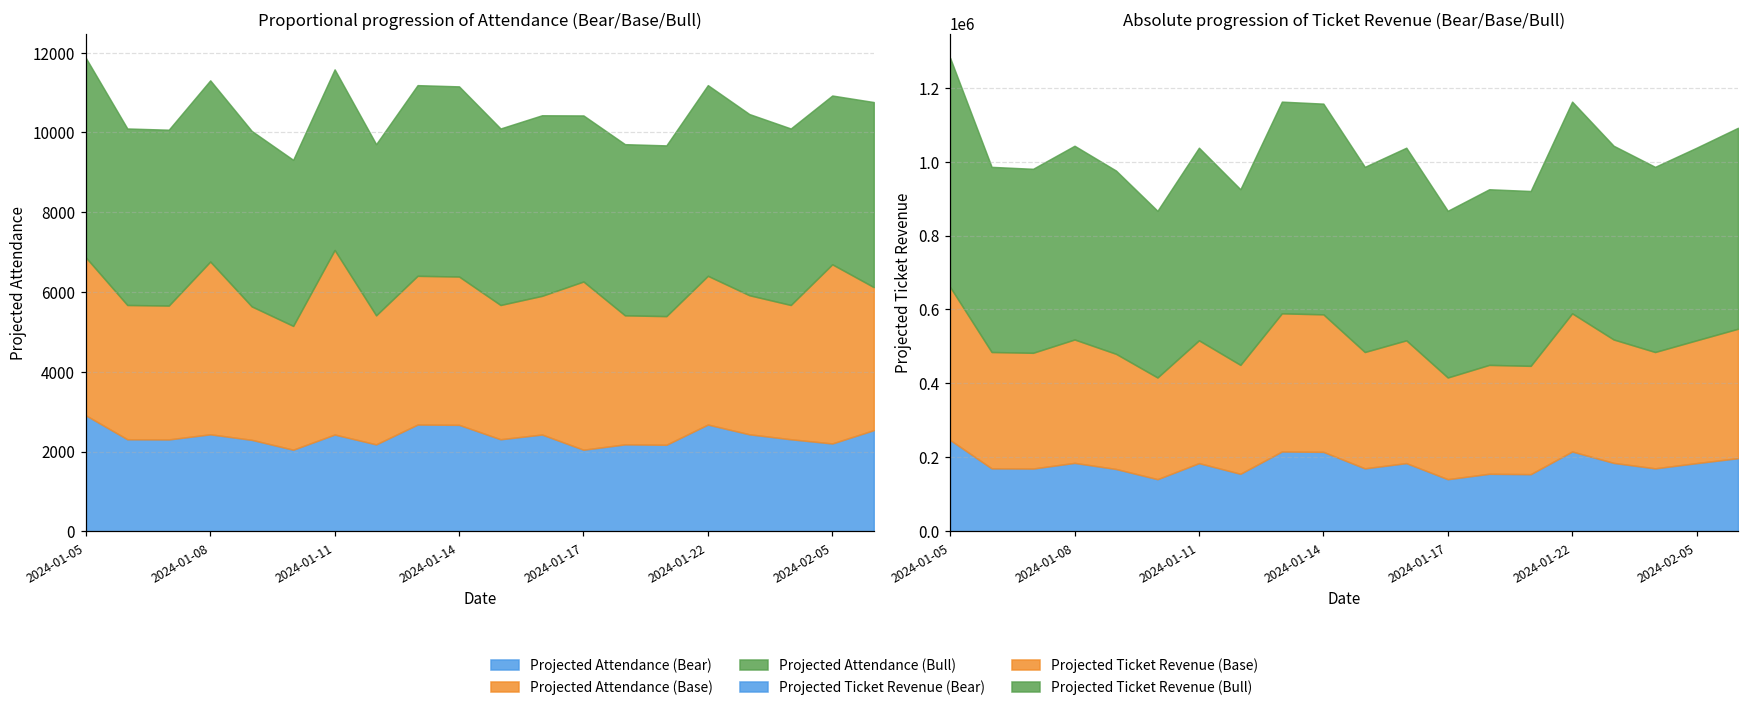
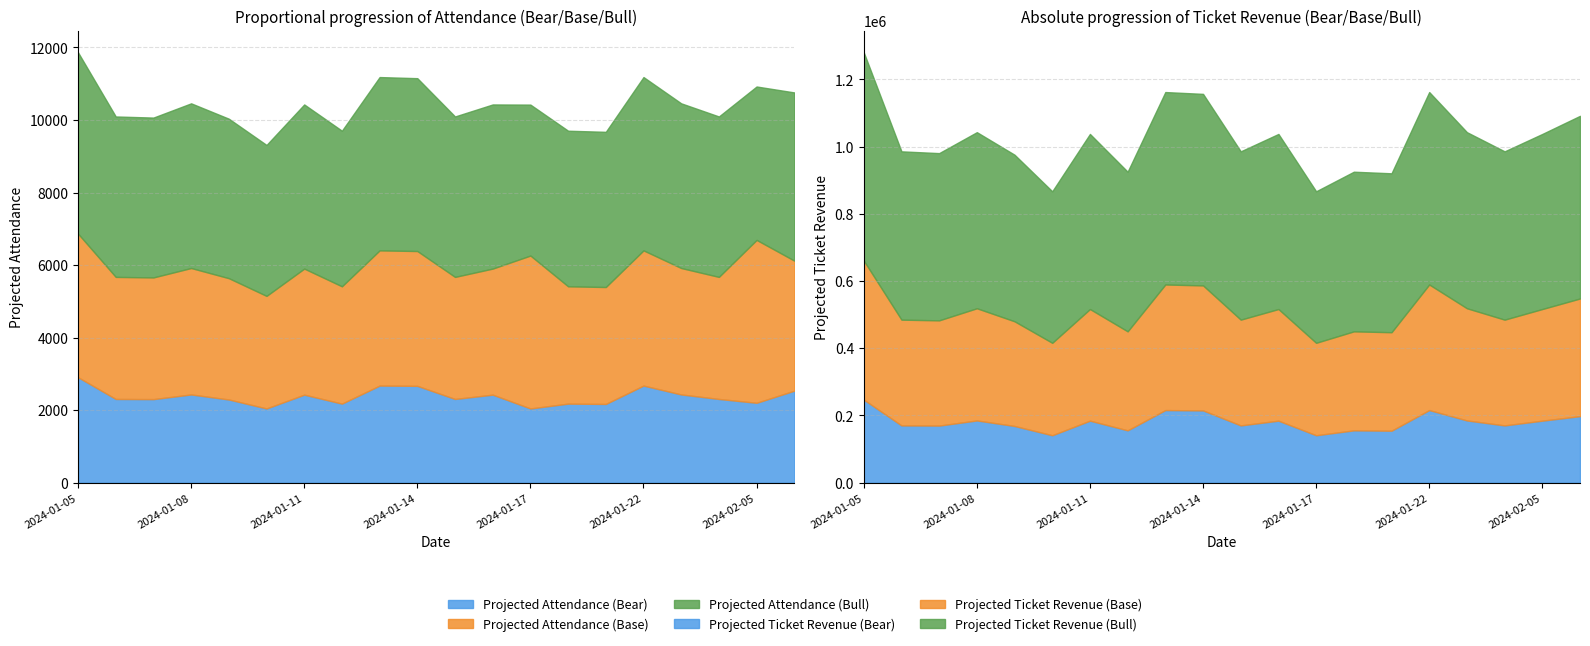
  {
    "Proportional progression of Attendance (Bear/Base/Bull)": {
      "Projected Attendance (Bear)": {
        "2024-01-05": 2900,
        "2024-01-08": 2400,
        "2024-01-11": 2400,
        "2024-01-14": 2700,
        "2024-01-17": 2000,
        "2024-01-22": 2700,
        "2024-02-05": 2200
      },
      "Projected Attendance (Base)": {
        "2024-01-05": 4000,
-       "2024-01-08": 4300,
-       "2024-01-11": 4600,
+       "2024-01-08": 3500,
+       "2024-01-11": 3500,
        "2024-01-14": 3700,
        "2024-01-17": 4200,
        "2024-01-22": 3700,
        "2024-02-05": 4500
      },
      "Projected Attendance (Bull)": {
        "2024-01-05": 5000,
        "2024-01-08": 4500,
        "2024-01-11": 4500,
        "2024-01-14": 4800,
        "2024-01-17": 4200,
        "2024-01-22": 4800,
        "2024-02-05": 4200
      }
    },
    "Absolute progression of Ticket Revenue (Bear/Base/Bull)": {
      "Projected Ticket Revenue (Bear)": {
        "2024-01-05": 250000,
        "2024-01-08": 190000,
        "2024-01-11": 180000,
        "2024-01-14": 210000,
        "2024-01-17": 140000,
        "2024-01-22": 220000,
        "2024-02-05": 180000
      },
      "Projected Ticket Revenue (Base)": {
        "2024-01-05": 410000,
        "2024-01-08": 330000,
        "2024-01-11": 330000,
        "2024-01-14": 370000,
        "2024-01-17": 280000,
        "2024-01-22": 370000,
        "2024-02-05": 330000
      },
      "Projected Ticket Revenue (Bull)": {
        "2024-01-05": 620000,
        "2024-01-08": 520000,
        "2024-01-11": 520000,
        "2024-01-14": 570000,
        "2024-01-17": 450000,
        "2024-01-22": 570000,
        "2024-02-05": 520000
      }
    }
  }
